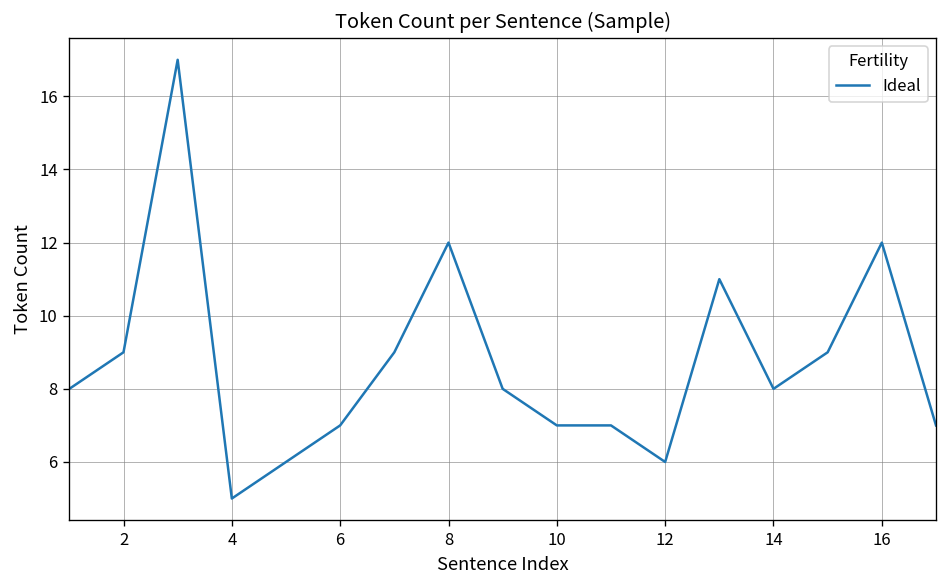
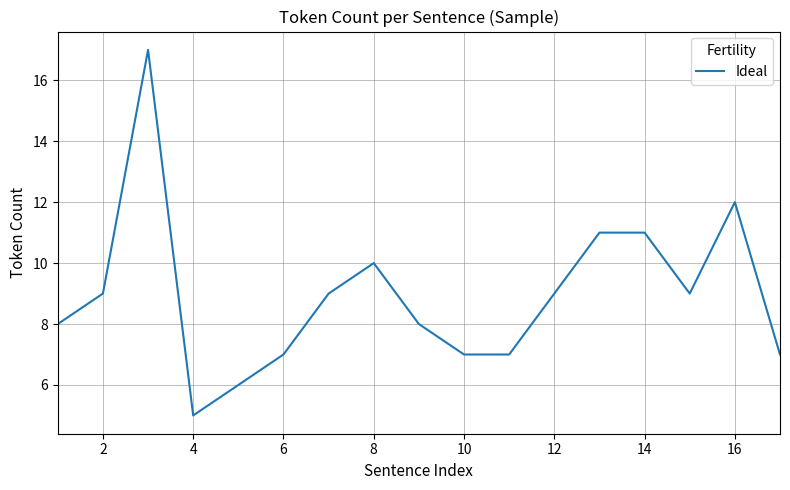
  {
    "2": 9,
    "4": 5,
    "6": 7,
-   "8": 12,
+   "8": 10,
    "10": 7,
-   "12": 6,
-   "14": 8,
+   "12": 9,
+   "14": 11,
    "16": 12
  }
